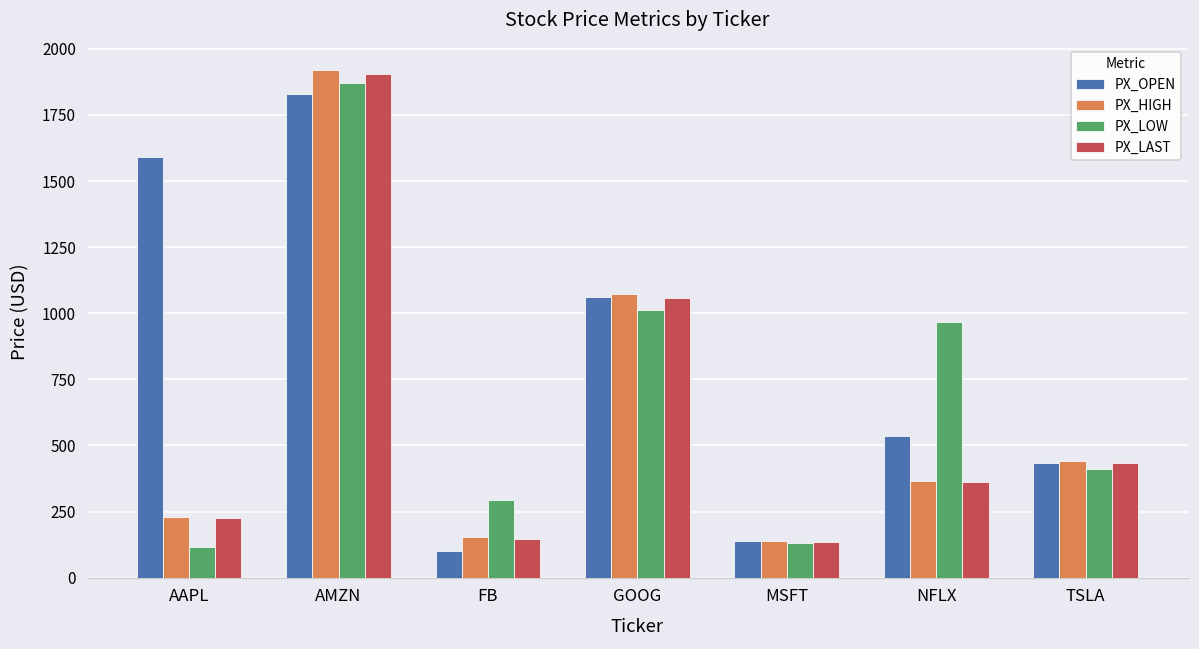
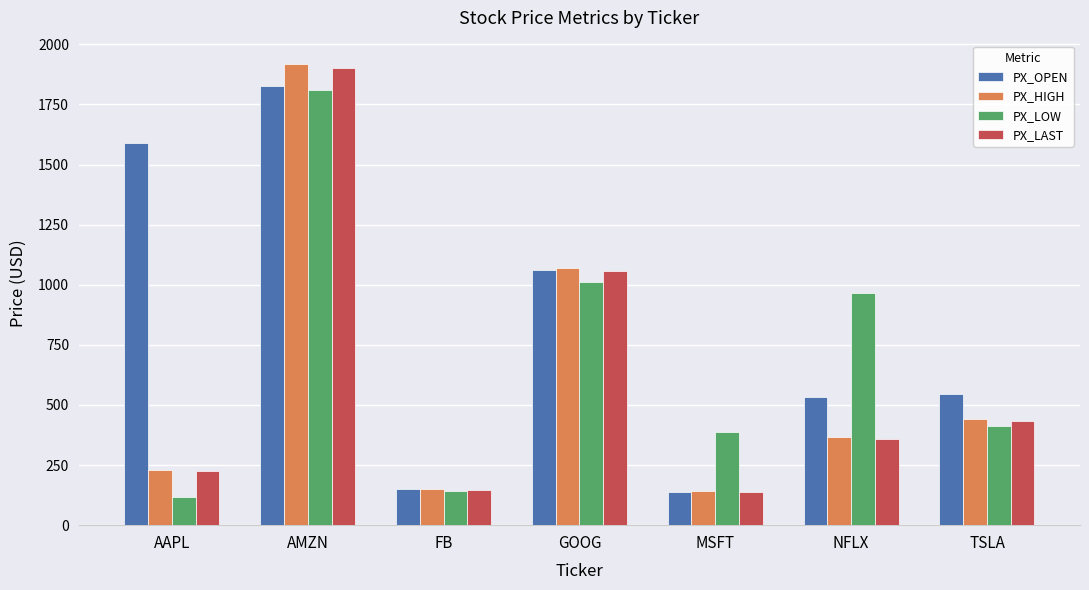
  {
    "PX_OPEN": {
      "AAPL": 1590,
      "AMZN": 1830,
-     "FB": 100,
+     "FB": 150,
      "GOOG": 1060,
      "MSFT": 140,
      "NFLX": 530,
-     "TSLA": 430
+     "TSLA": 540
    },
    "PX_LOW": {
      "AAPL": 120,
-     "AMZN": 1870,
-     "FB": 290,
+     "AMZN": 1810,
+     "FB": 140,
      "GOOG": 1010,
-     "MSFT": 130,
+     "MSFT": 390,
      "NFLX": 970,
      "TSLA": 410
    }
  }
